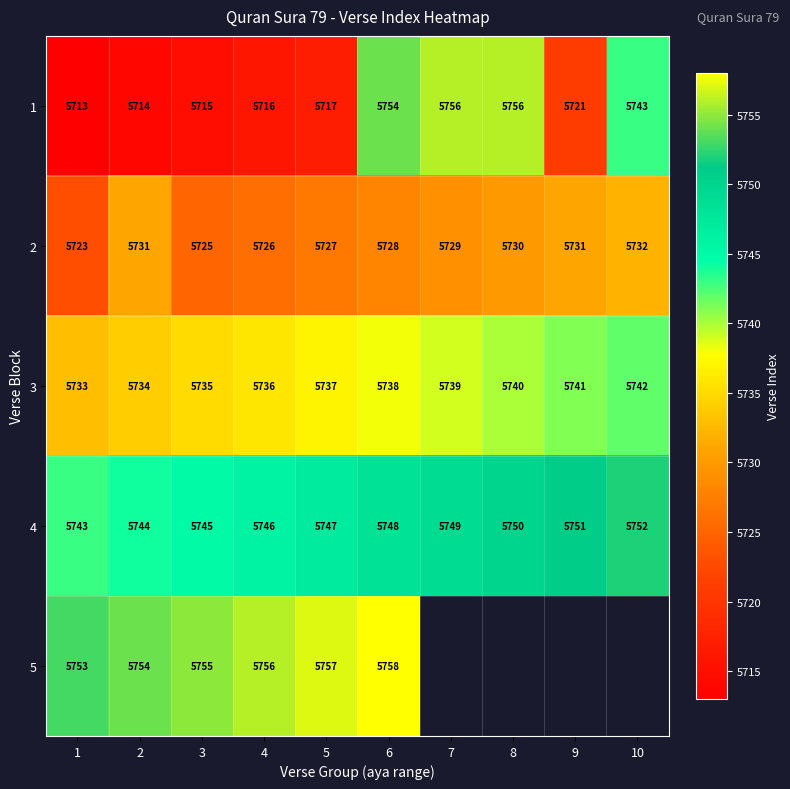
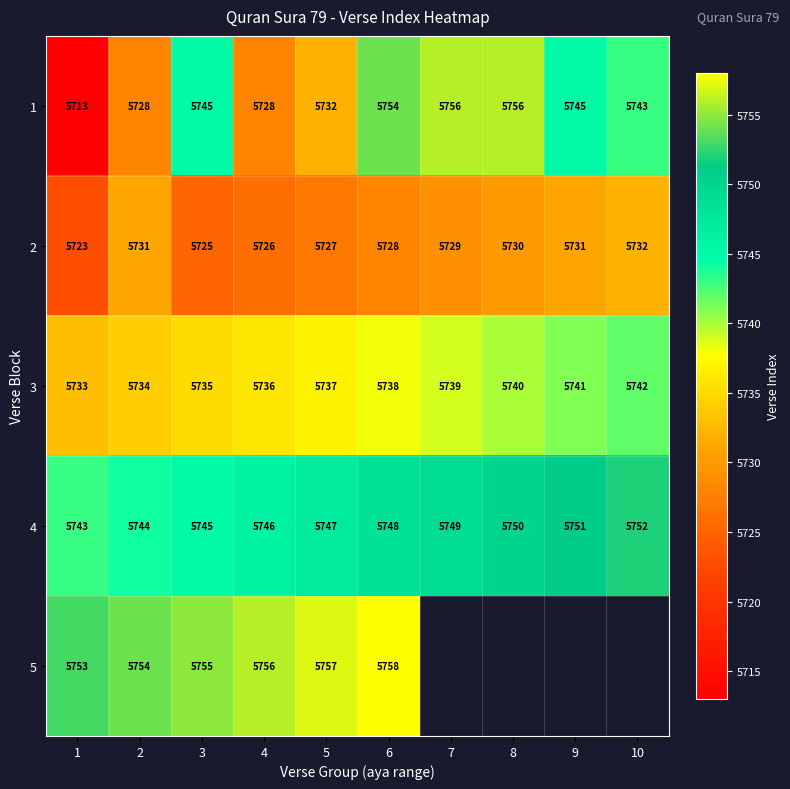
  {
    "1": {
      "1": 5713,
-     "2": 5714,
-     "3": 5715,
-     "4": 5716,
-     "5": 5717,
+     "2": 5728,
+     "3": 5745,
+     "4": 5728,
+     "5": 5732,
      "6": 5754,
      "7": 5756,
      "8": 5756,
-     "9": 5721,
+     "9": 5745,
      "10": 5743
    },
    "2": {
      "1": 5723,
      "2": 5731,
      "3": 5725,
      "4": 5726,
      "5": 5727,
      "6": 5728,
      "7": 5729,
      "8": 5730,
      "9": 5731,
      "10": 5732
    },
    "3": {
      "1": 5733,
      "2": 5734,
      "3": 5735,
      "4": 5736,
      "5": 5737,
      "6": 5738,
      "7": 5739,
      "8": 5740,
      "9": 5741,
      "10": 5742
    },
    "4": {
      "1": 5743,
      "2": 5744,
      "3": 5745,
      "4": 5746,
      "5": 5747,
      "6": 5748,
      "7": 5749,
      "8": 5750,
      "9": 5751,
      "10": 5752
    },
    "5": {
      "1": 5753,
      "2": 5754,
      "3": 5755,
      "4": 5756,
      "5": 5757,
      "6": 5758
    }
  }
